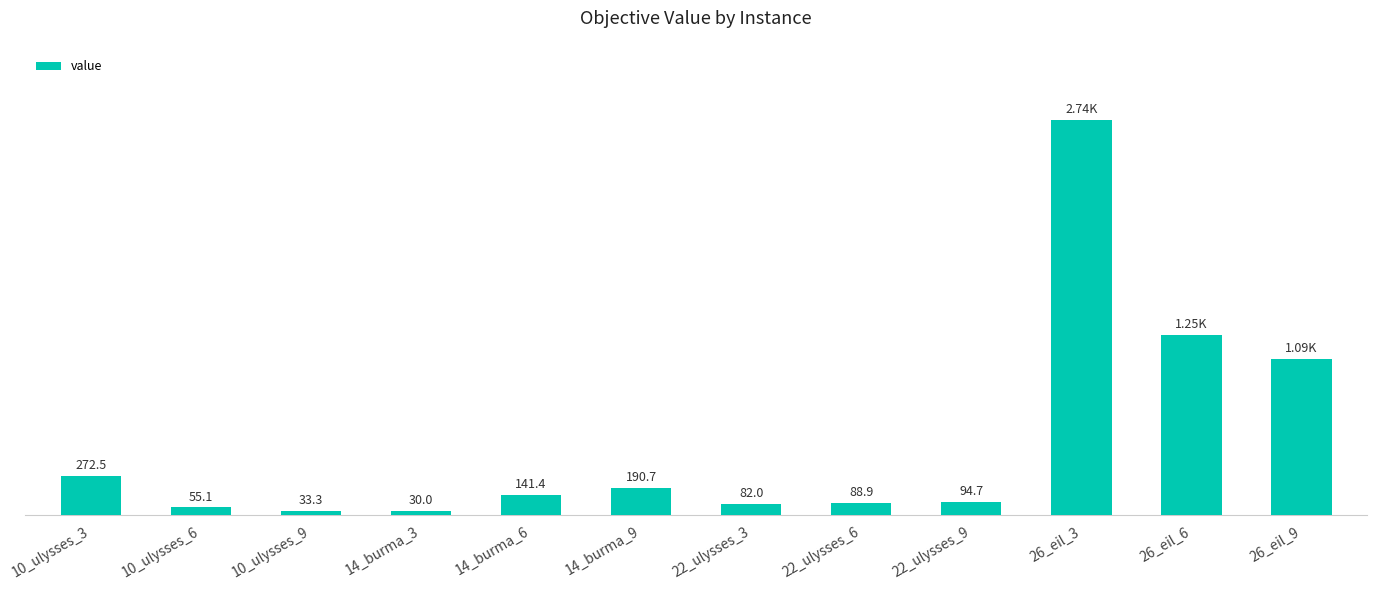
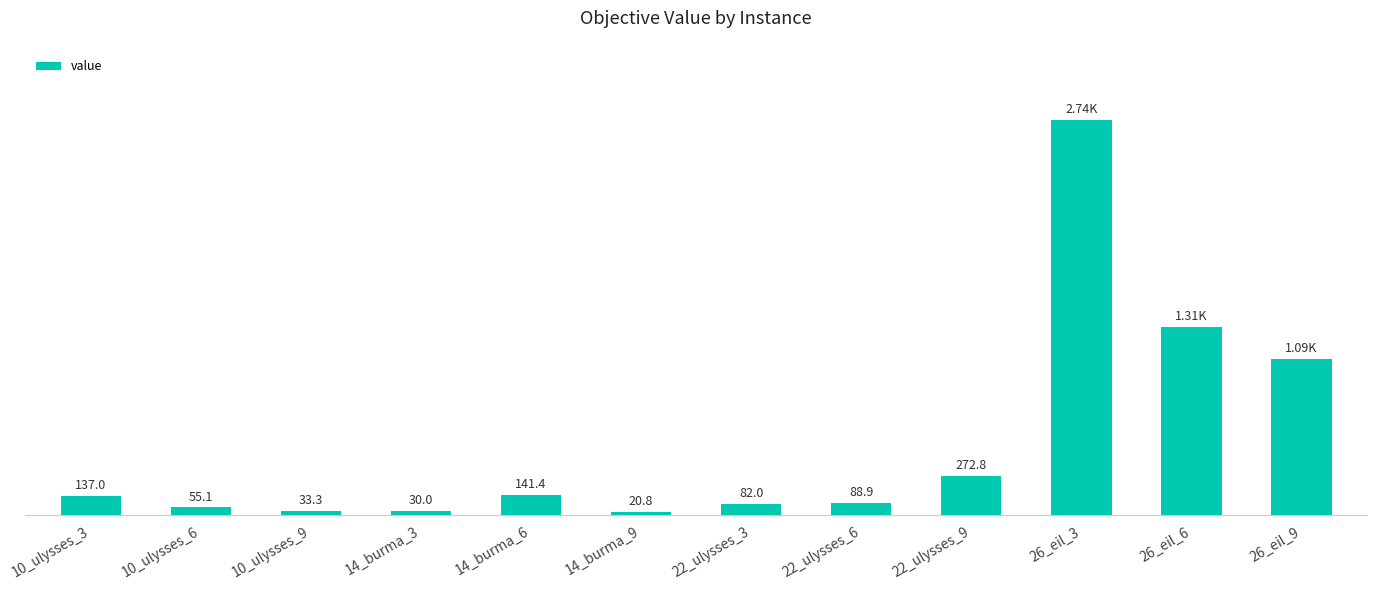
  {
-   "10_ulysses_3": "272.5",
+   "10_ulysses_3": "137.0",
    "10_ulysses_6": "55.1",
    "10_ulysses_9": "33.3",
    "14_burma_3": "30.0",
    "14_burma_6": "141.4",
-   "14_burma_9": "190.7",
+   "14_burma_9": "20.8",
    "22_ulysses_3": "82.0",
    "22_ulysses_6": "88.9",
-   "22_ulysses_9": "94.7",
+   "22_ulysses_9": "272.8",
    "26_eil_3": "2.74K",
-   "26_eil_6": "1.25K",
+   "26_eil_6": "1.31K",
    "26_eil_9": "1.09K"
  }
